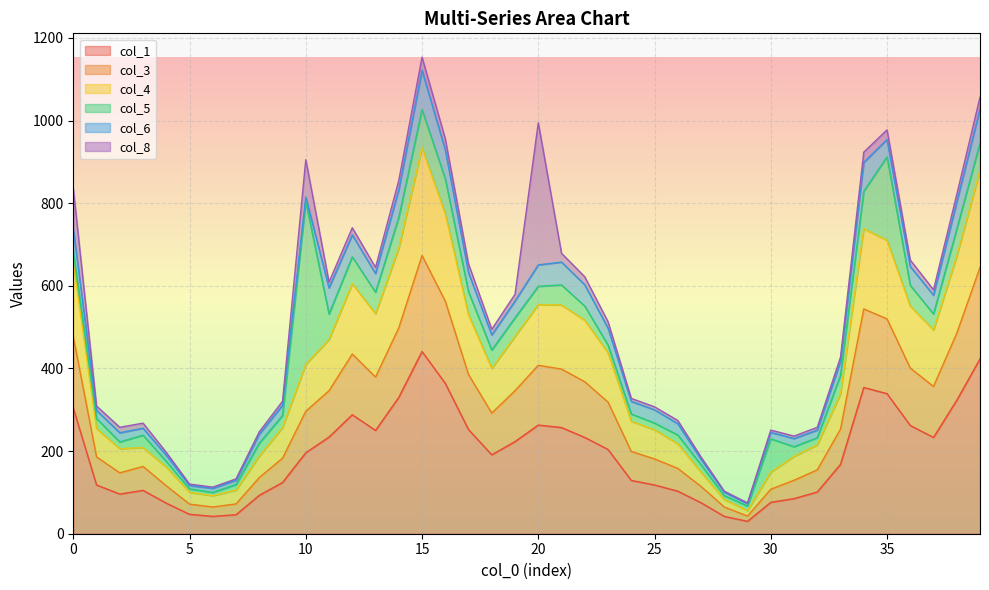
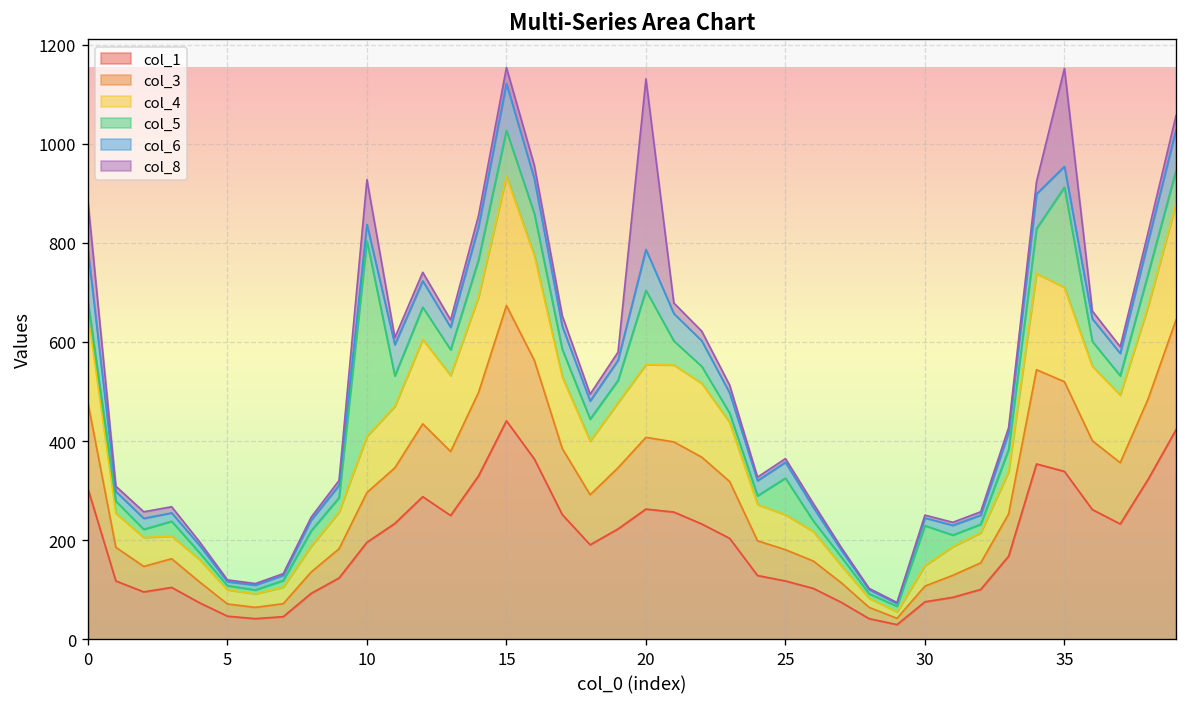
  {
    "col_5": {
      "0": 30,
      "5": 10,
      "10": 390,
      "15": 90,
-     "20": 40,
-     "25": 20,
+     "20": 150,
+     "25": 70,
      "30": 80,
      "35": 200
    },
    "col_6": {
-     "0": 60,
-     "10": 10,
+     "0": 100,
+     "10": 30,
      "15": 90,
-     "20": 50,
+     "20": 80,
      "25": 30,
      "35": 40
    },
    "col_8": {
      "0": 100,
      "10": 90,
      "15": 30,
      "20": 340,
      "25": 10,
-     "35": 20
+     "35": 200
    }
  }
